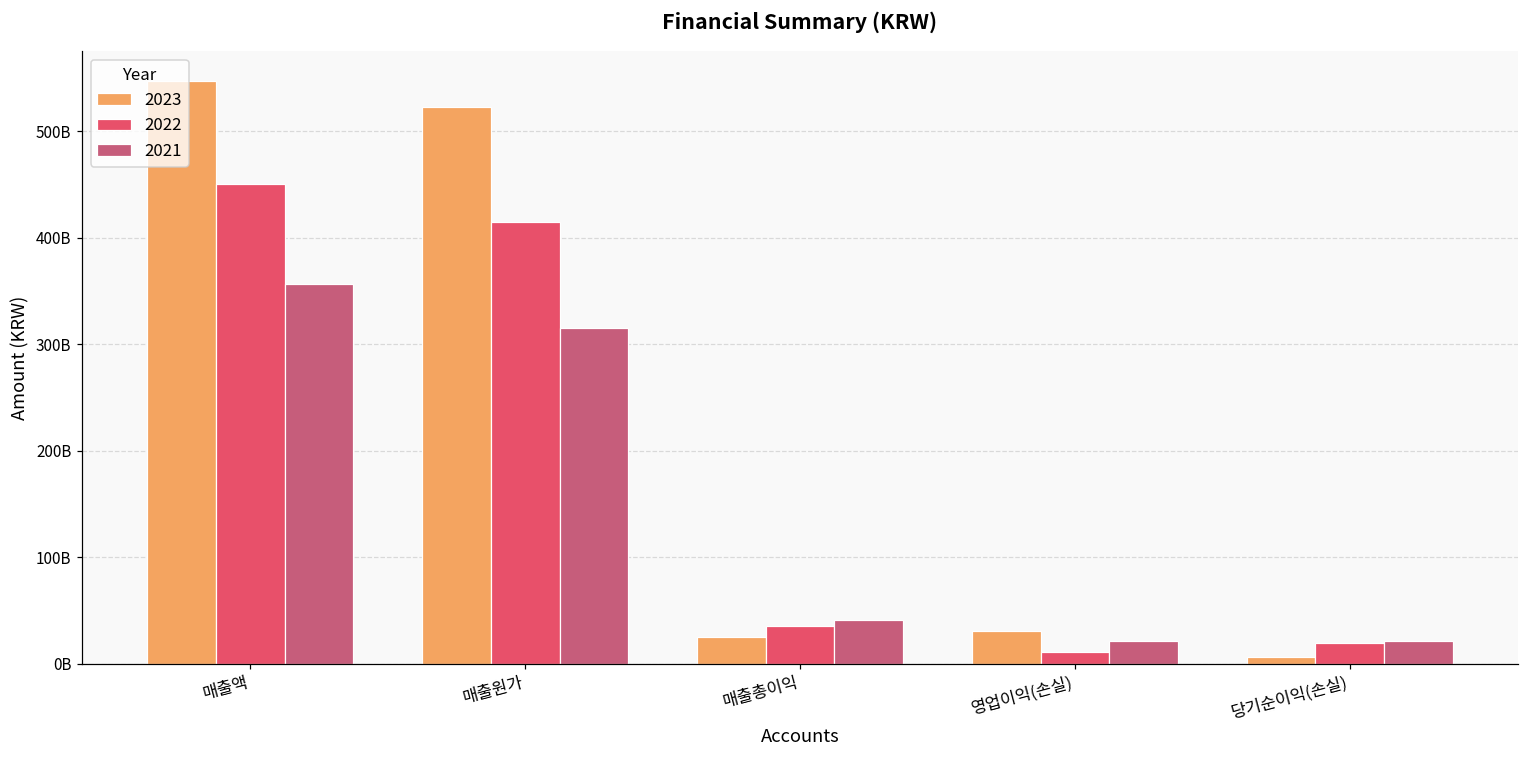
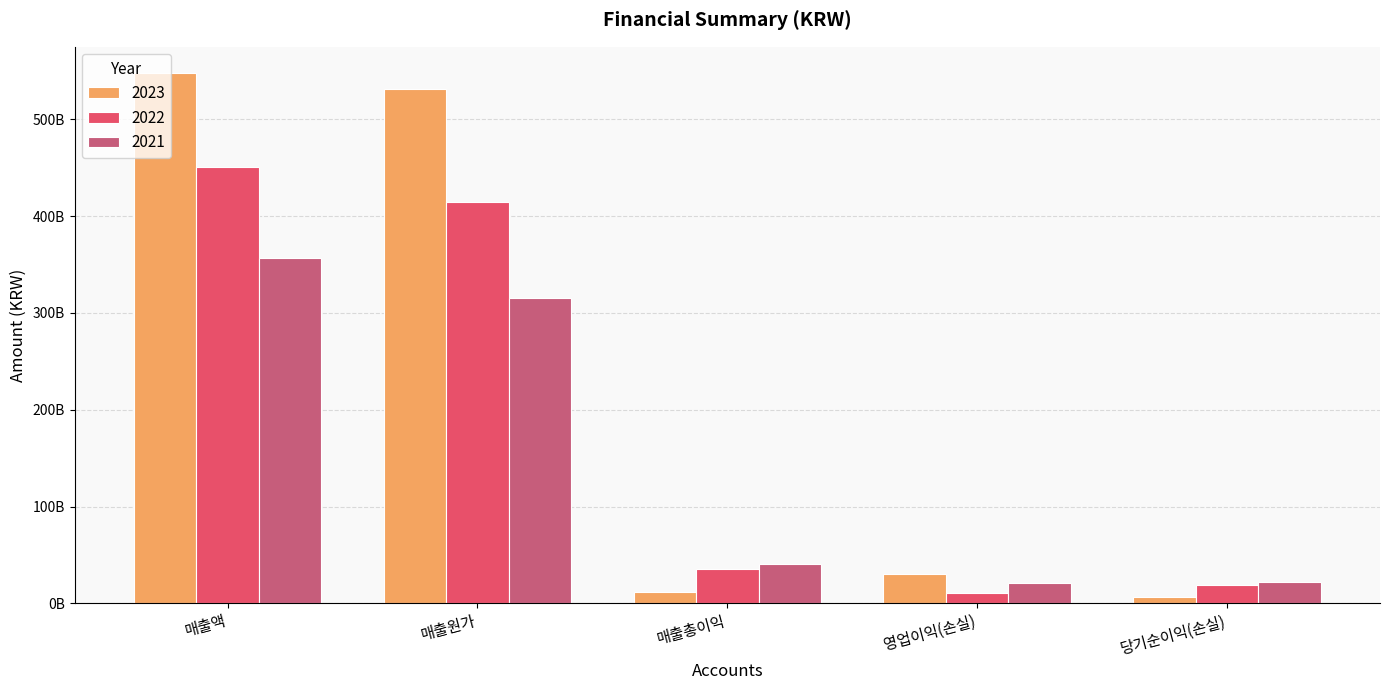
  {
    "2023": {
-     "매출원가": 520000000000,
-     "매출총이익": 20000000000,
+     "매출원가": 530000000000,
+     "매출총이익": 10000000000,
      "영업이익(손실)": 30000000000,
      "당기순이익(손실)": 10000000000
    }
  }
